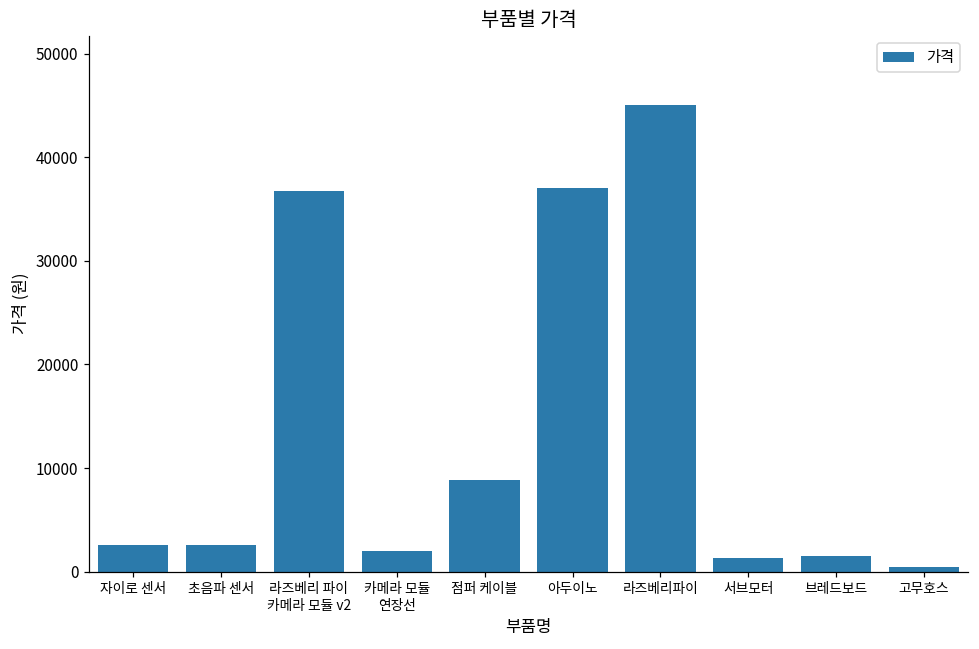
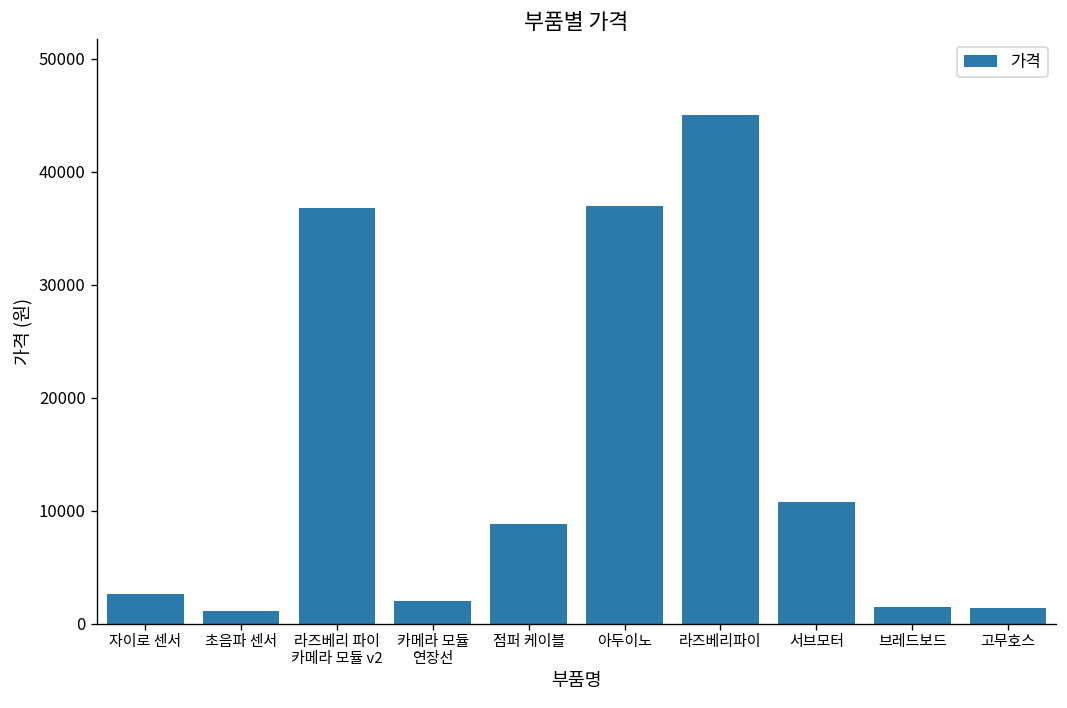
  {
    "자이로 센서": 3000,
-   "초음파 센서": 3000,
+   "초음파 센서": 1000,
    "라즈베리 파이 카메라 모듈 v2": 37000,
    "카메라 모듈 연장선": 2000,
    "점퍼 케이블": 9000,
    "아두이노": 37000,
    "라즈베리파이": 45000,
-   "서브모터": 1000,
+   "서브모터": 11000,
    "브레드보드": 2000,
-   "고무호스": 0
+   "고무호스": 1000
  }
